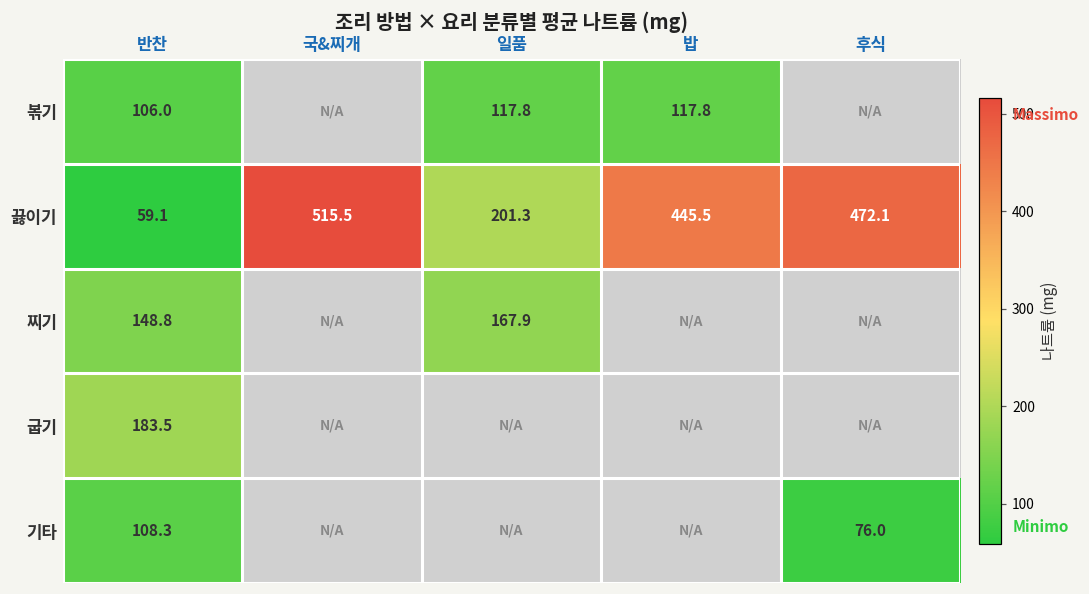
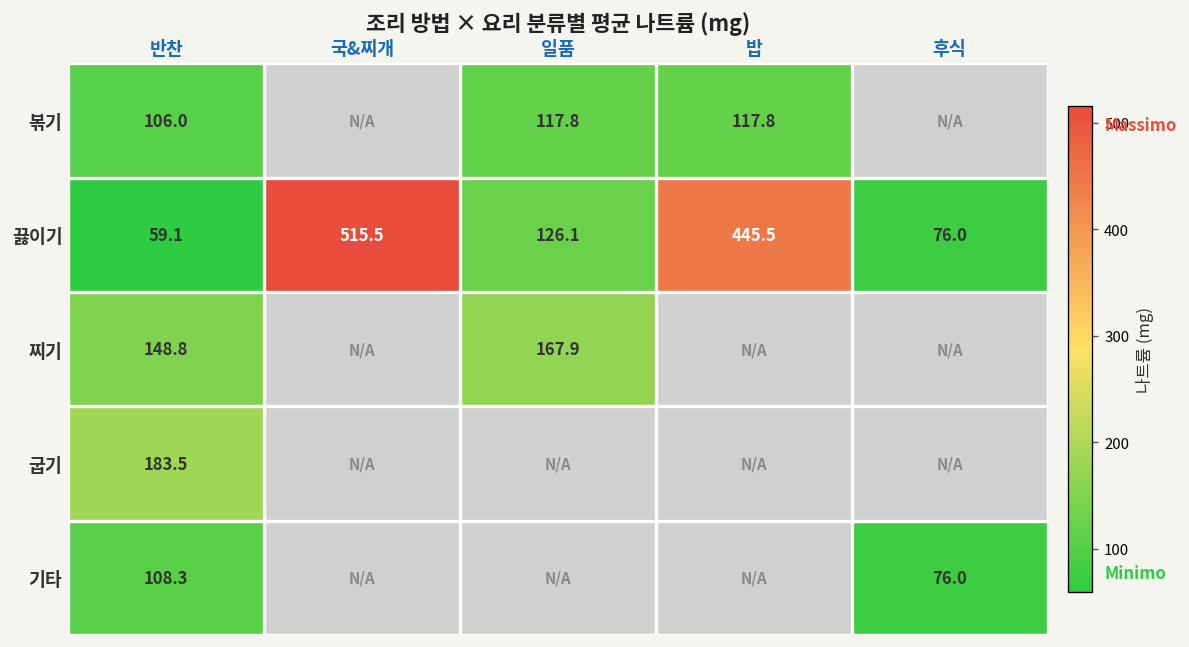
  {
    "볶기": {
      "반찬": 106.0,
      "일품": 117.8,
      "밥": 117.8
    },
    "끓이기": {
      "반찬": 59.1,
      "국&찌개": 515.5,
-     "일품": 201.3,
+     "일품": 126.1,
      "밥": 445.5,
-     "후식": 472.1
+     "후식": 76.0
    },
    "찌기": {
      "반찬": 148.8,
      "일품": 167.9
    },
    "굽기": {
      "반찬": 183.5
    },
    "기타": {
      "반찬": 108.3,
      "후식": 76.0
    }
  }
